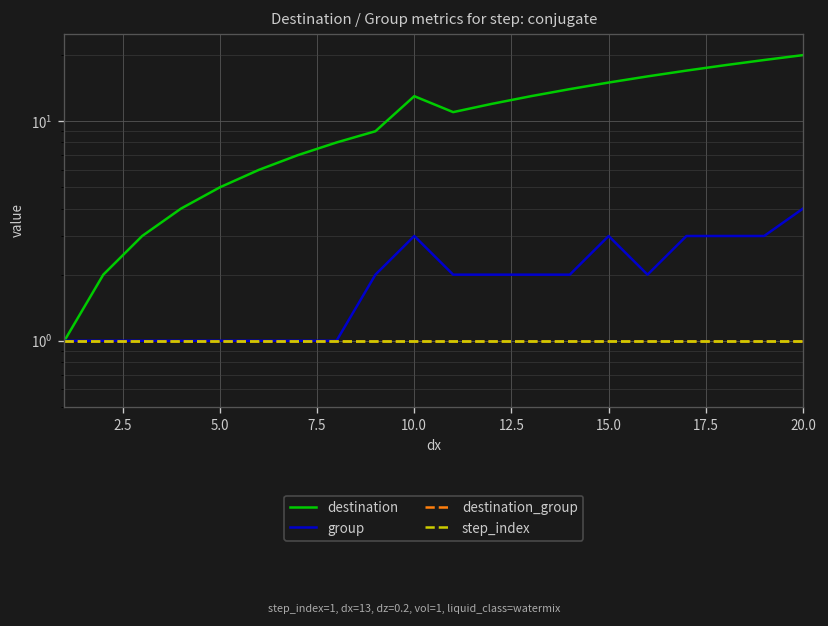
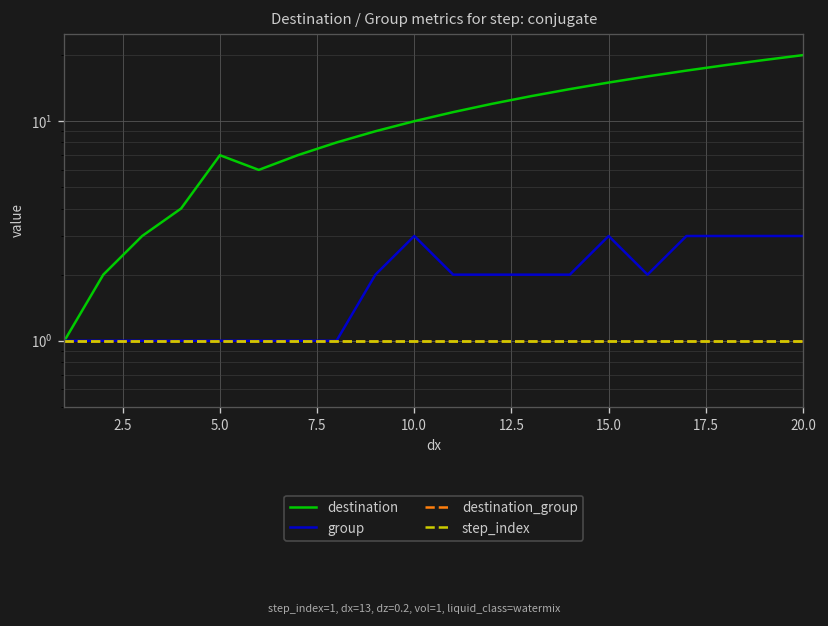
  {
    "destination": {
-     "5.0": 5,
-     "10.0": 13,
+     "5.0": 7,
+     "10.0": 10,
      "15.0": 15,
      "20.0": 20
    },
    "group": {
      "10.0": 3,
      "15.0": 3,
-     "20.0": 4
+     "20.0": 3
    },
    "step_index": {
      "10.0": 1,
      "15.0": 1,
      "20.0": 1
    }
  }
